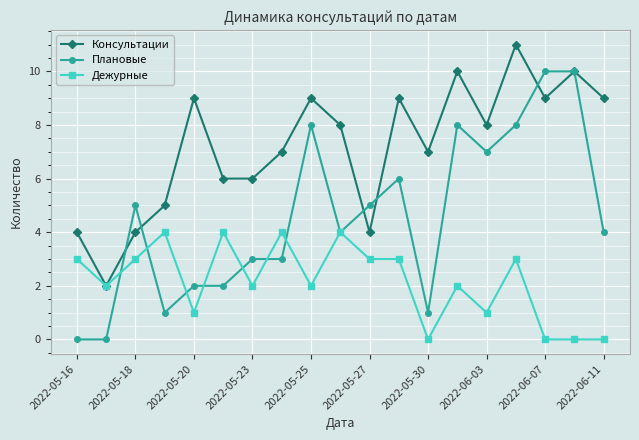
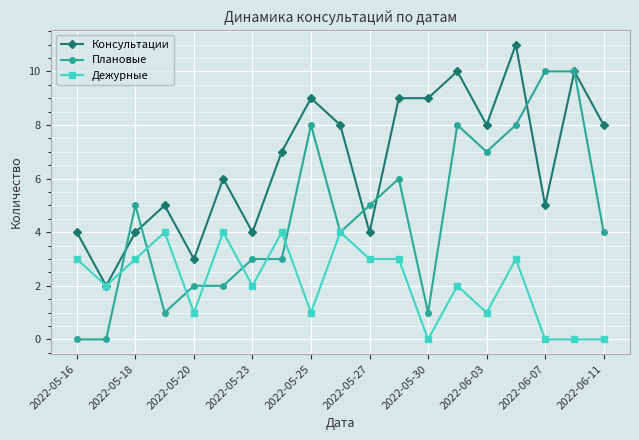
  {
    "Консультации": {
      "2022-05-16": 4,
      "2022-05-18": 4,
-     "2022-05-20": 9,
-     "2022-05-23": 6,
+     "2022-05-20": 3,
+     "2022-05-23": 4,
      "2022-05-25": 9,
      "2022-05-27": 4,
-     "2022-05-30": 7,
+     "2022-05-30": 9,
      "2022-06-03": 8,
-     "2022-06-07": 9,
-     "2022-06-11": 9
+     "2022-06-07": 5,
+     "2022-06-11": 8
    },
    "Плановые": {
      "2022-05-16": 0,
      "2022-05-18": 5,
      "2022-05-20": 2,
      "2022-05-23": 3,
      "2022-05-25": 8,
      "2022-05-27": 5,
      "2022-05-30": 1,
      "2022-06-03": 7,
      "2022-06-07": 10,
      "2022-06-11": 4
    },
    "Дежурные": {
      "2022-05-16": 3,
      "2022-05-18": 3,
      "2022-05-20": 1,
      "2022-05-23": 2,
-     "2022-05-25": 2,
+     "2022-05-25": 1,
      "2022-05-27": 3,
      "2022-05-30": 0,
      "2022-06-03": 1,
      "2022-06-07": 0,
      "2022-06-11": 0
    }
  }
